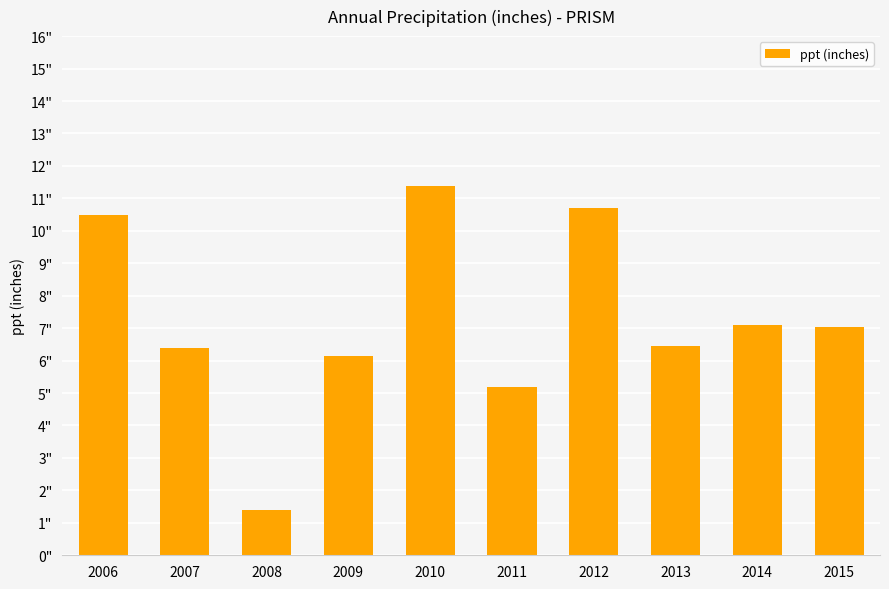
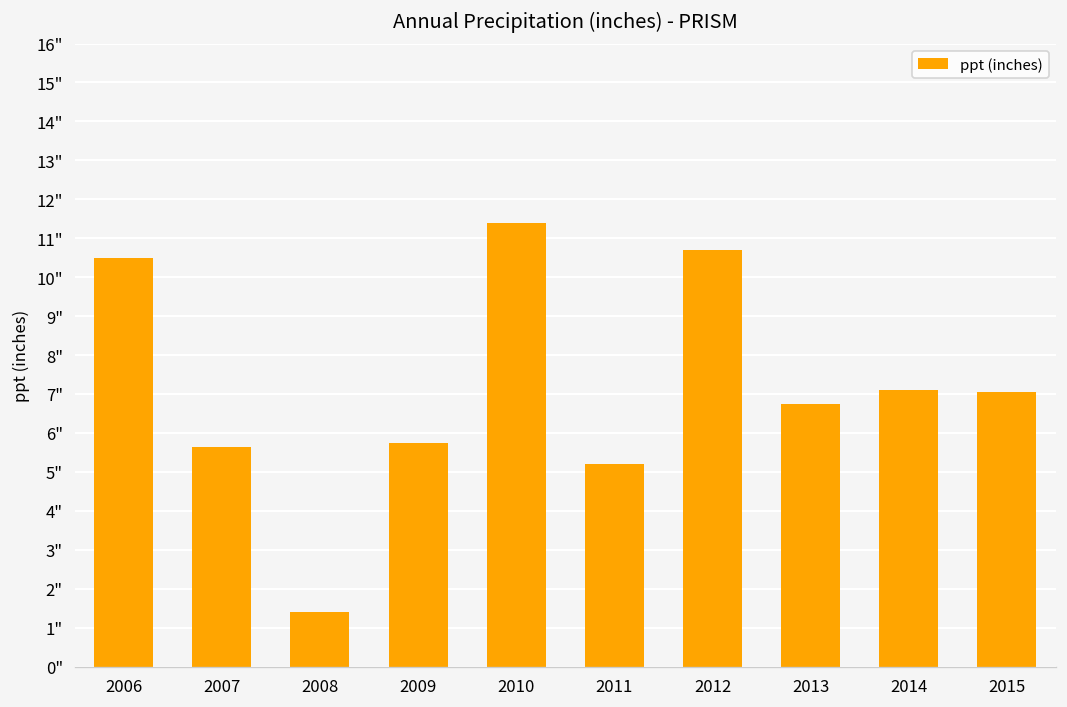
  {
    "2006": "10.5\"",
-   "2007": "6.4\"",
+   "2007": "5.6\"",
    "2008": "1.4\"",
-   "2009": "6.2\"",
+   "2009": "5.7\"",
    "2010": "11.4\"",
    "2011": "5.2\"",
    "2012": "10.7\"",
-   "2013": "6.5\"",
+   "2013": "6.7\"",
    "2014": "7.1\"",
    "2015": "7.1\""
  }
